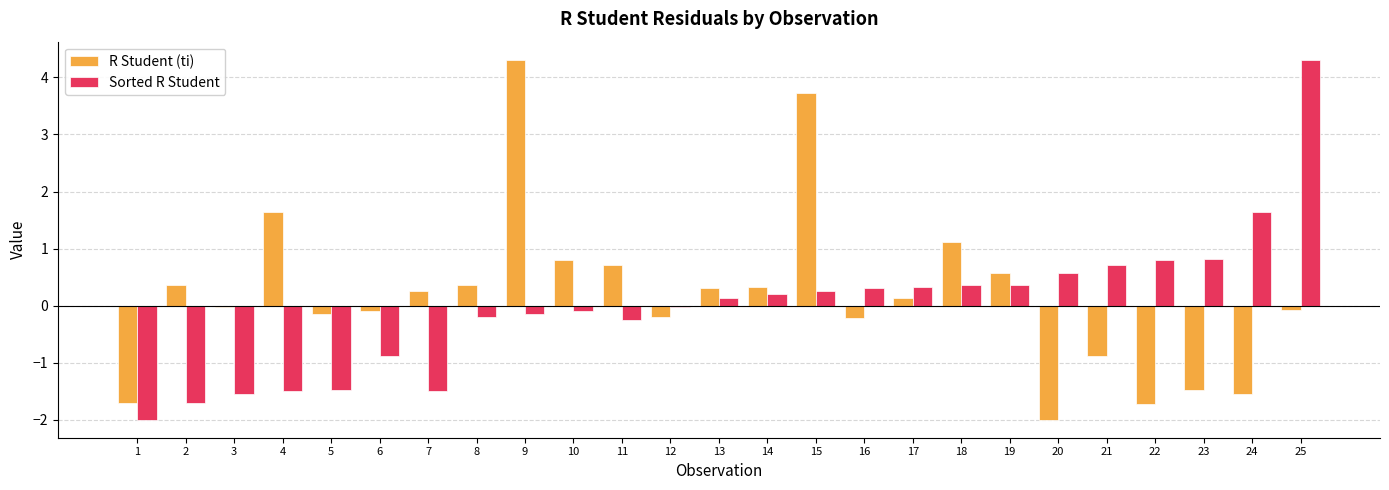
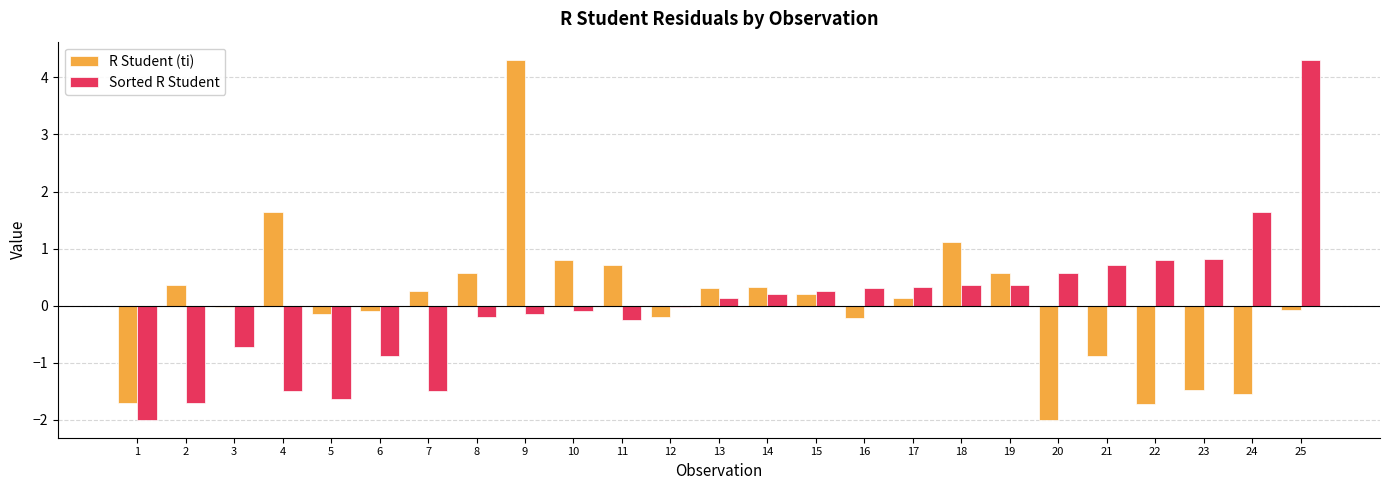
  {
    "R Student (ti)": {
      "1": -1.7,
      "2": 0.4,
      "4": 1.6,
      "5": -0.1,
      "6": -0.1,
      "7": 0.3,
-     "8": 0.4,
+     "8": 0.6,
      "9": 4.3,
      "10": 0.8,
      "11": 0.7,
      "12": -0.2,
      "13": 0.3,
      "14": 0.3,
-     "15": 3.7,
+     "15": 0.2,
      "16": -0.2,
      "17": 0.1,
      "18": 1.1,
      "19": 0.6,
      "20": -2.0,
      "21": -0.9,
      "22": -1.7,
      "23": -1.5,
      "24": -1.5,
      "25": -0.1
    },
    "Sorted R Student": {
      "1": -2.0,
      "2": -1.7,
-     "3": -1.5,
+     "3": -0.7,
      "4": -1.5,
-     "5": -1.5,
+     "5": -1.6,
      "6": -0.9,
      "7": -1.5,
      "8": -0.2,
      "9": -0.1,
      "10": -0.1,
      "11": -0.2,
      "13": 0.1,
      "14": 0.2,
      "15": 0.3,
      "16": 0.3,
      "17": 0.3,
      "18": 0.4,
      "19": 0.4,
      "20": 0.6,
      "21": 0.7,
      "22": 0.8,
      "23": 0.8,
      "24": 1.6,
      "25": 4.3
    }
  }
